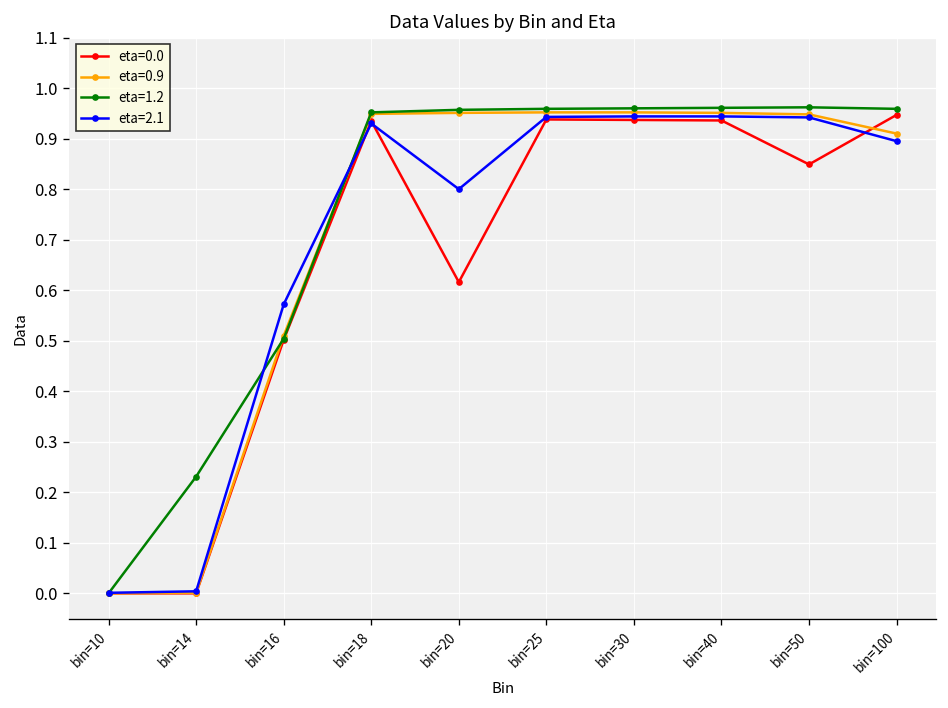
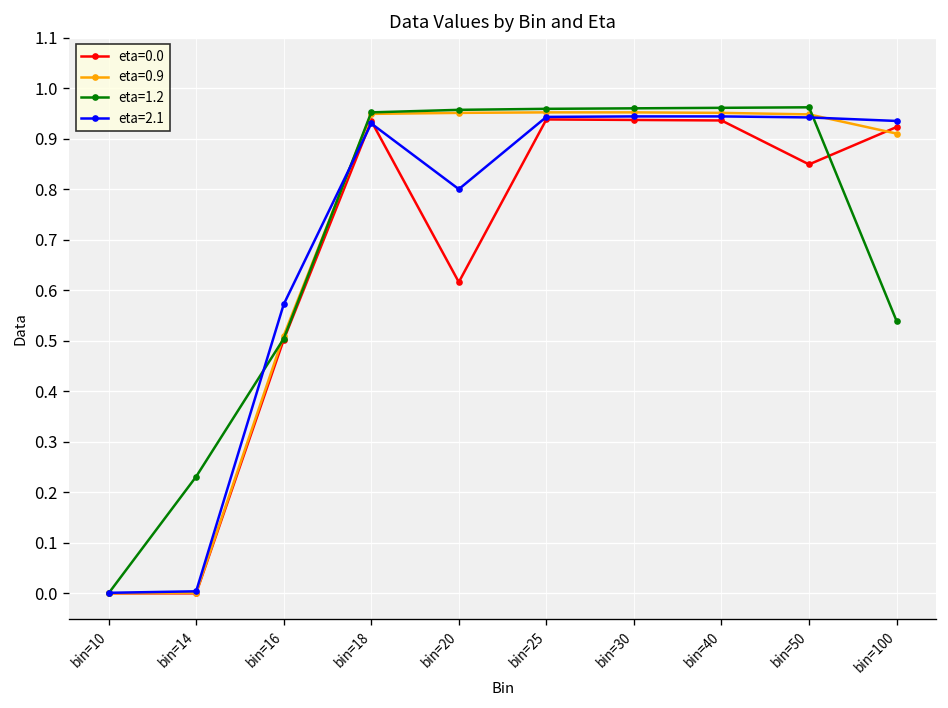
  {
    "eta=0.0": {
      "bin=20": 0.62,
      "bin=30": 0.94,
      "bin=40": 0.94,
      "bin=50": 0.85,
-     "bin=100": 0.95
+     "bin=100": 0.92
    },
    "eta=0.9": {
      "bin=20": 0.95,
      "bin=25": 0.95,
      "bin=30": 0.95,
      "bin=40": 0.95,
      "bin=50": 0.95,
      "bin=100": 0.91
    },
    "eta=1.2": {
      "bin=14": 0.23,
      "bin=20": 0.96,
      "bin=25": 0.96,
      "bin=30": 0.96,
      "bin=40": 0.96,
      "bin=50": 0.96,
-     "bin=100": 0.96
+     "bin=100": 0.54
    },
    "eta=2.1": {
      "bin=16": 0.57,
      "bin=20": 0.80,
      "bin=30": 0.94,
      "bin=40": 0.94,
      "bin=50": 0.94,
-     "bin=100": 0.90
+     "bin=100": 0.94
    }
  }
